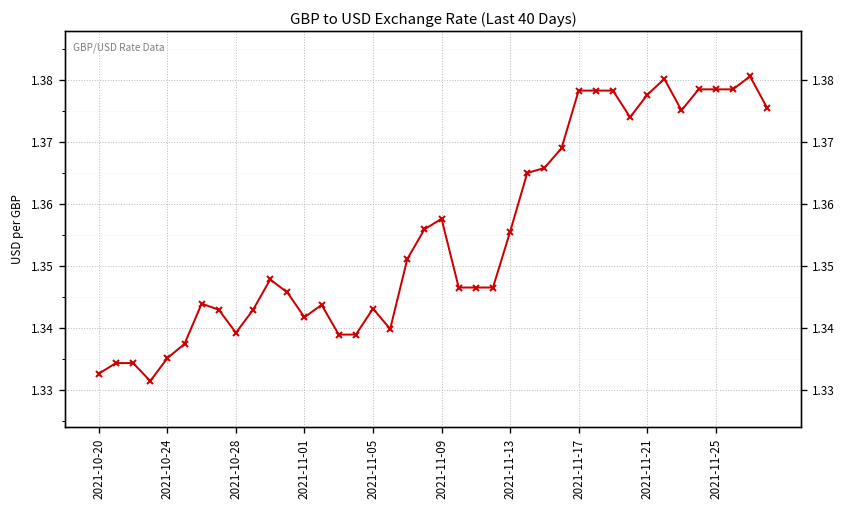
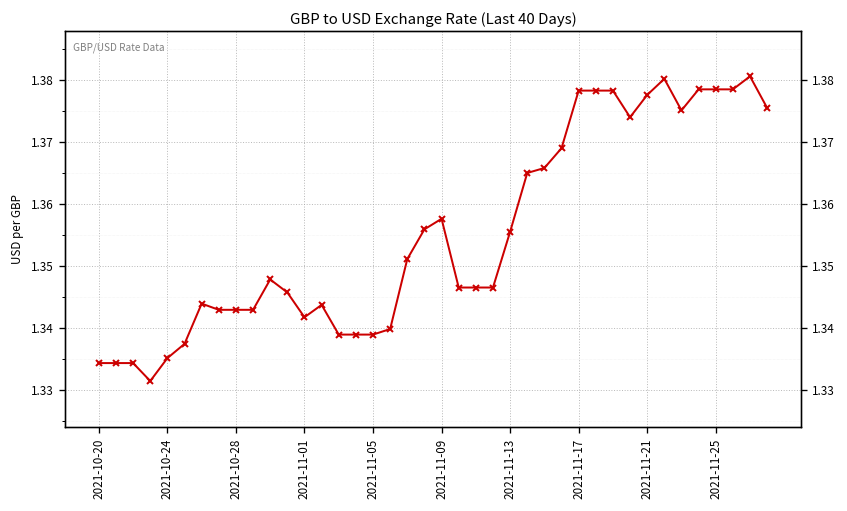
  {
-   "2021-10-20": 1.333,
+   "2021-10-20": 1.334,
    "2021-10-24": 1.335,
-   "2021-10-28": 1.339,
+   "2021-10-28": 1.343,
    "2021-11-01": 1.342,
-   "2021-11-05": 1.343,
+   "2021-11-05": 1.339,
    "2021-11-09": 1.358,
    "2021-11-13": 1.356,
    "2021-11-17": 1.378,
    "2021-11-21": 1.378,
    "2021-11-25": 1.379
  }
